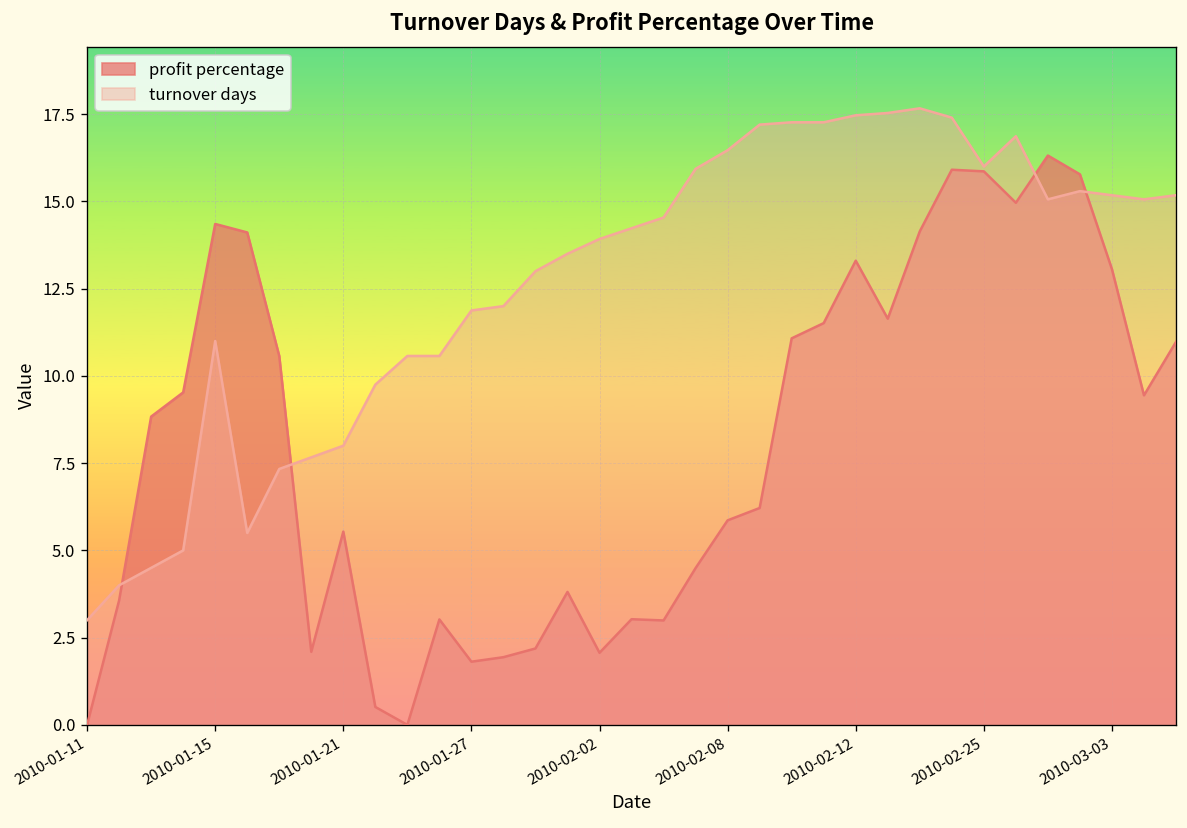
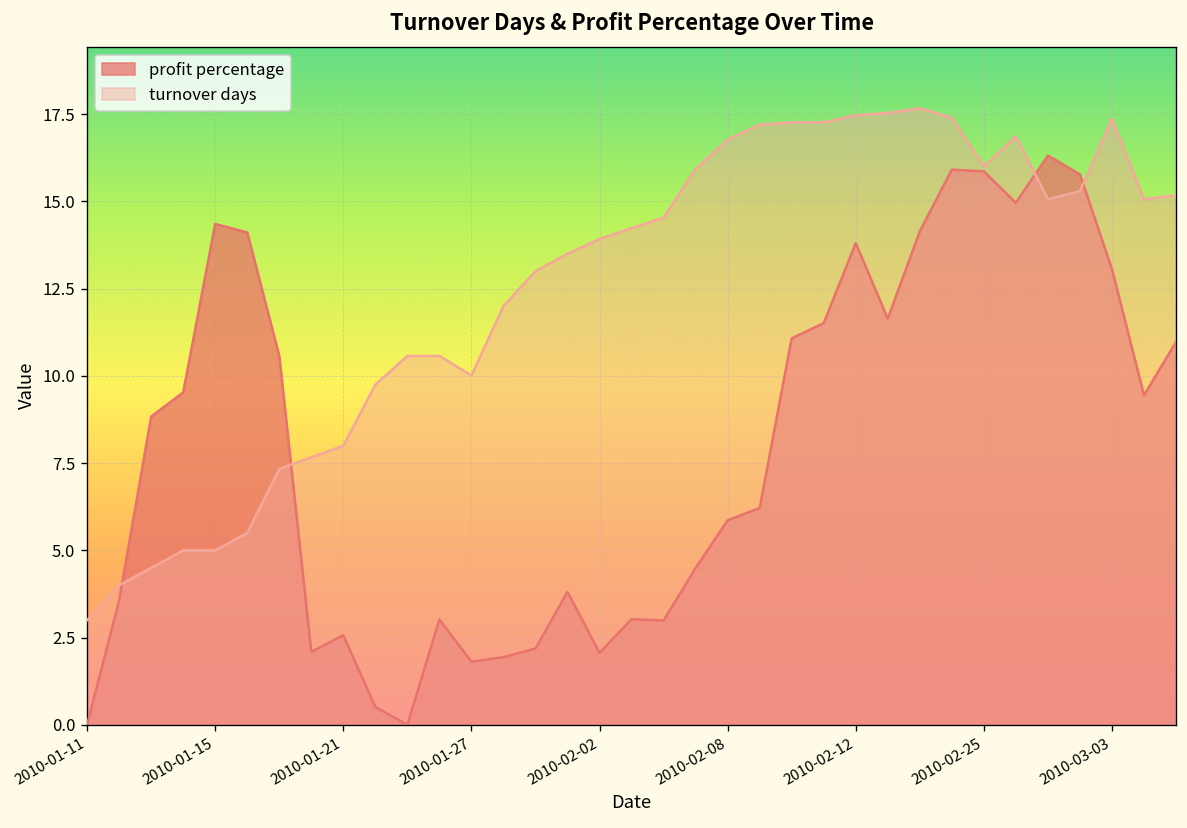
  {
    "profit percentage": {
      "2010-01-11": 0.0,
      "2010-01-15": 14.4,
-     "2010-01-21": 5.5,
+     "2010-01-21": 2.6,
      "2010-01-27": 1.8,
      "2010-02-02": 2.1,
      "2010-02-08": 5.9,
-     "2010-02-12": 13.3,
+     "2010-02-12": 13.8,
      "2010-02-25": 15.9,
      "2010-03-03": 13.1
    },
    "turnover days": {
      "2010-01-11": 3.0,
-     "2010-01-15": 11,
+     "2010-01-15": 5,
      "2010-01-21": 8.0,
-     "2010-01-27": 11.9,
+     "2010-01-27": 10.0,
      "2010-02-02": 13.9,
-     "2010-02-08": 16.5,
+     "2010-02-08": 16.8,
      "2010-02-12": 17.5,
      "2010-02-25": 16.0,
-     "2010-03-03": 15.2
+     "2010-03-03": 17.4
    }
  }
